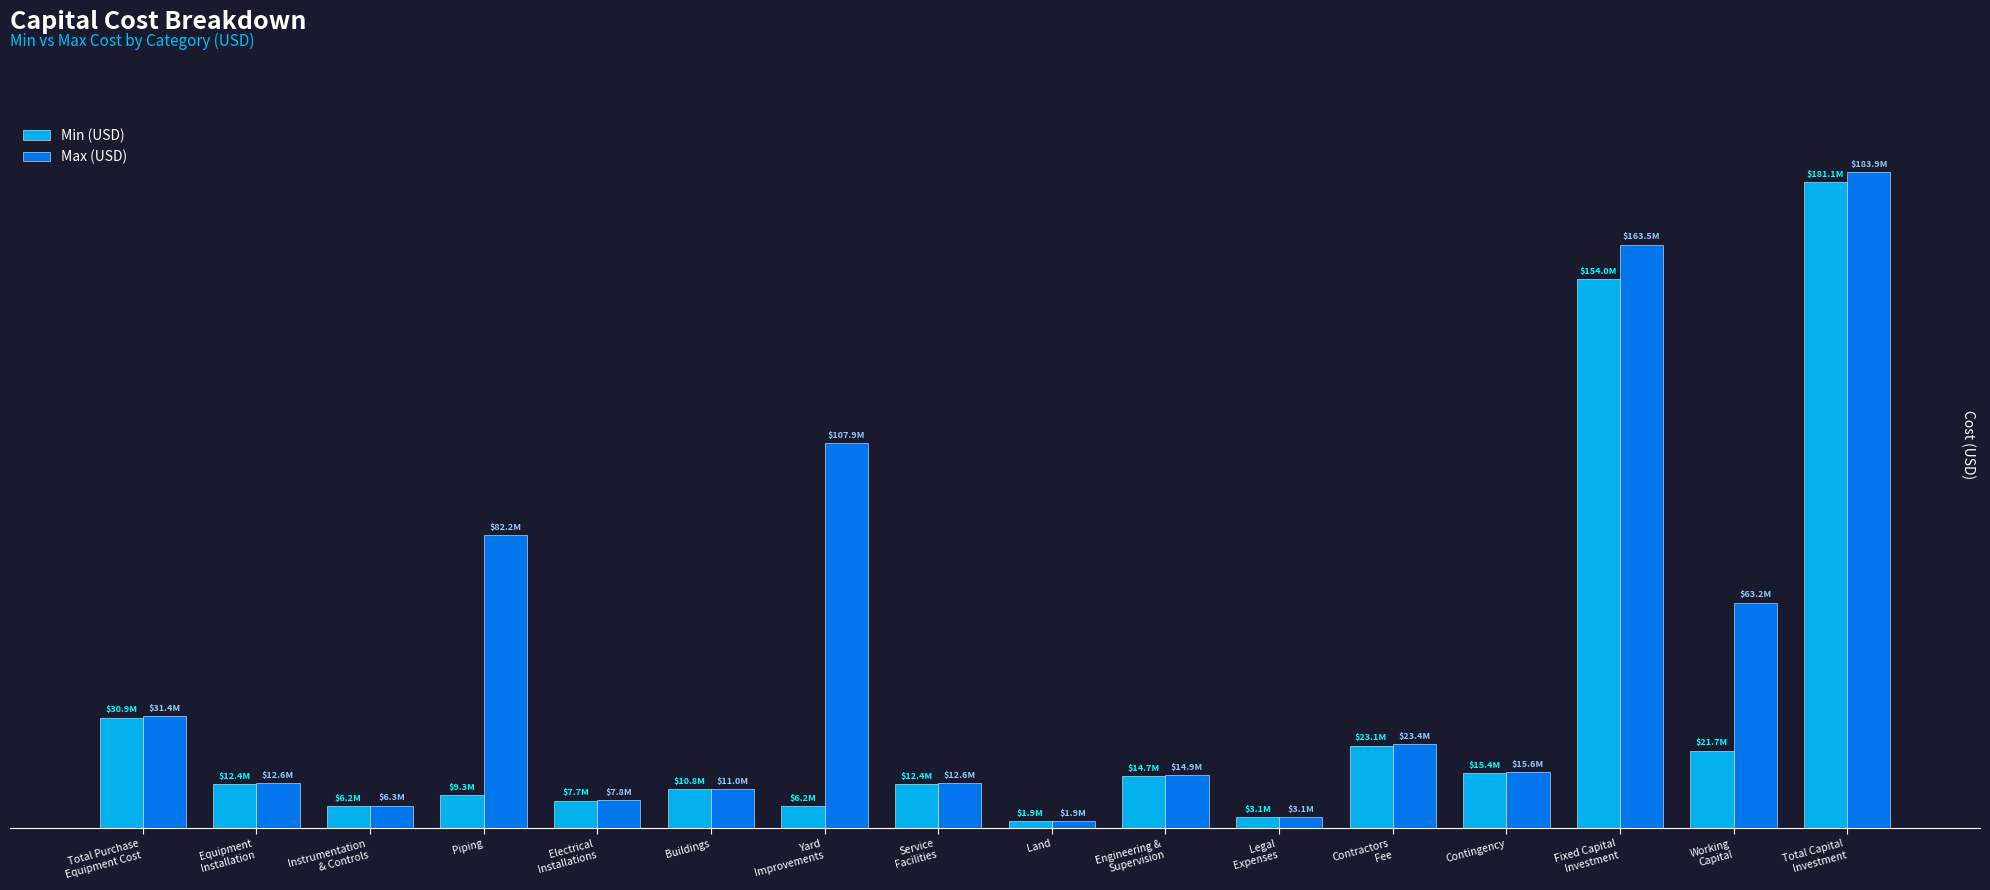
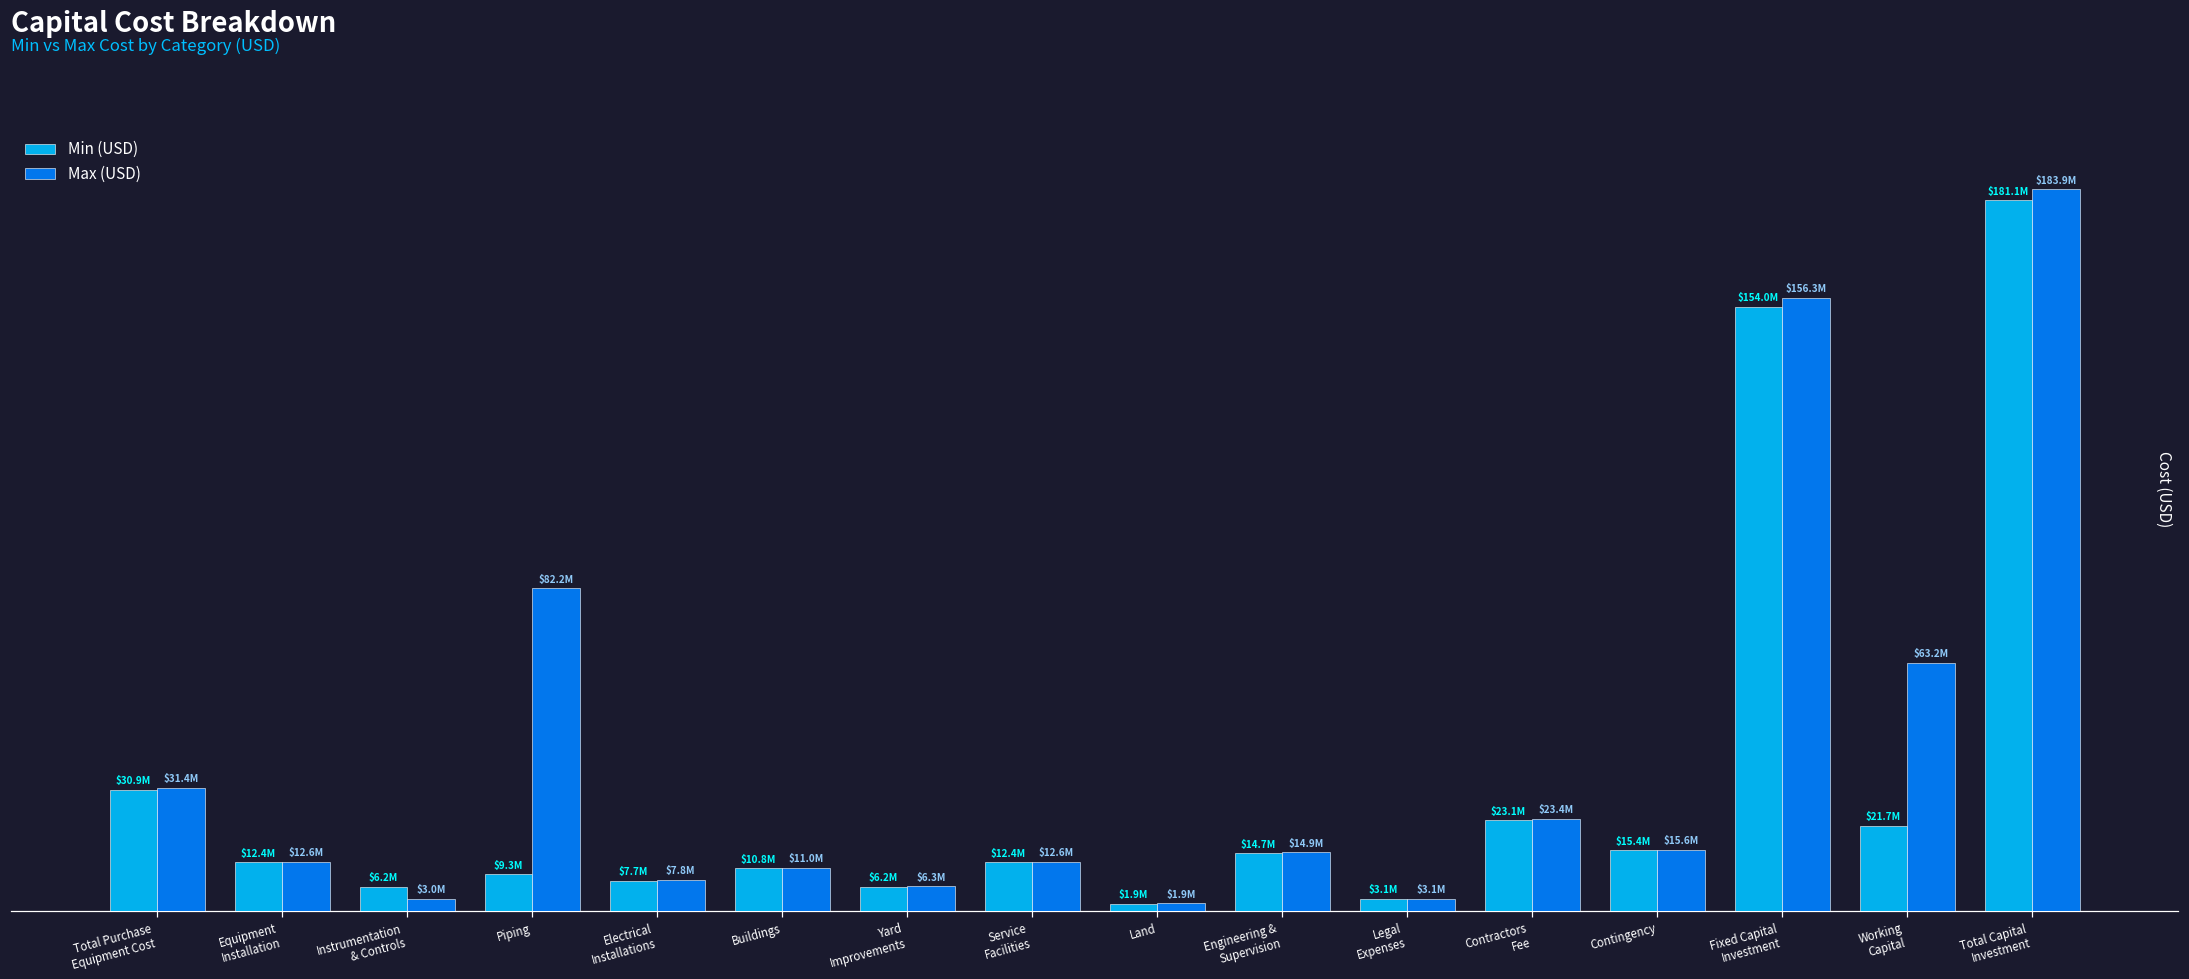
  {
    "Min (USD)": {
      "Total Purchase Equipment Cost": "$30.9M",
      "Equipment Installation": "$12.4M",
      "Instrumentation & Controls": "$6.2M",
      "Piping": "$9.3M",
      "Electrical Installations": "$7.7M",
      "Buildings": "$10.8M",
      "Yard Improvements": "$6.2M",
      "Service Facilities": "$12.4M",
      "Land": "$1.9M",
      "Engineering & Supervision": "$14.7M",
      "Legal Expenses": "$3.1M",
      "Contractors Fee": "$23.1M",
      "Contingency": "$15.4M",
      "Fixed Capital Investment": "$154.0M",
      "Working Capital": "$21.7M",
      "Total Capital Investment": "$181.1M"
    },
    "Max (USD)": {
      "Total Purchase Equipment Cost": "$31.4M",
      "Equipment Installation": "$12.6M",
-     "Instrumentation & Controls": "$6.3M",
+     "Instrumentation & Controls": "$3.0M",
      "Piping": "$82.2M",
      "Electrical Installations": "$7.8M",
      "Buildings": "$11.0M",
-     "Yard Improvements": "$107.9M",
+     "Yard Improvements": "$6.3M",
      "Service Facilities": "$12.6M",
      "Land": "$1.9M",
      "Engineering & Supervision": "$14.9M",
      "Legal Expenses": "$3.1M",
      "Contractors Fee": "$23.4M",
      "Contingency": "$15.6M",
-     "Fixed Capital Investment": "$163.5M",
+     "Fixed Capital Investment": "$156.3M",
      "Working Capital": "$63.2M",
      "Total Capital Investment": "$183.9M"
    }
  }
